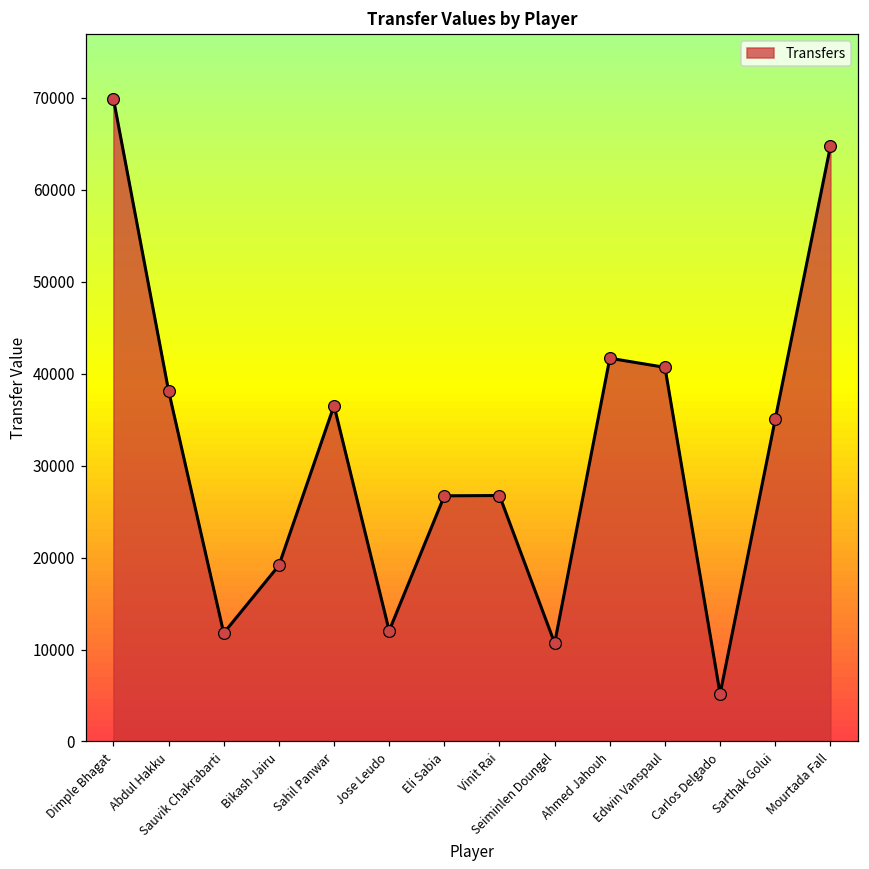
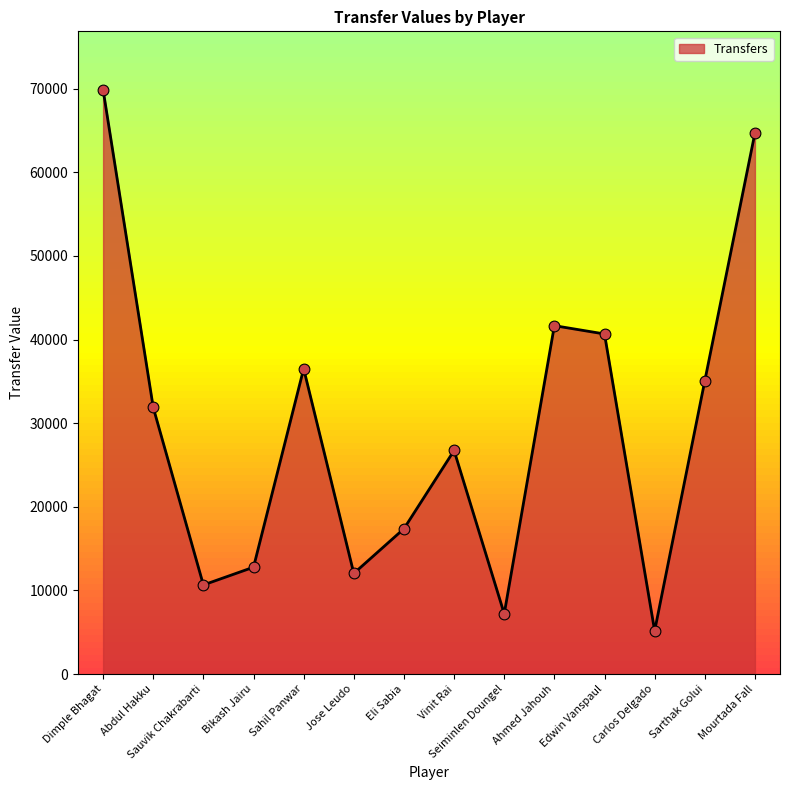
  {
    "Dimple Bhagat": 70000,
-   "Abdul Hakku": 38000,
-   "Sauvik Chakrabarti": 12000,
-   "Bikash Jairu": 19000,
+   "Abdul Hakku": 32000,
+   "Sauvik Chakrabarti": 11000,
+   "Bikash Jairu": 13000,
    "Sahil Panwar": 37000,
    "Jose Leudo": 12000,
-   "Eli Sabia": 27000,
+   "Eli Sabia": 17000,
    "Vinit Rai": 27000,
-   "Seiminlen Doungel": 11000,
+   "Seiminlen Doungel": 7000,
    "Ahmed Jahouh": 42000,
    "Edwin Vanspaul": 41000,
    "Carlos Delgado": 5000,
    "Sarthak Golui": 35000,
    "Mourtada Fall": 65000
  }
